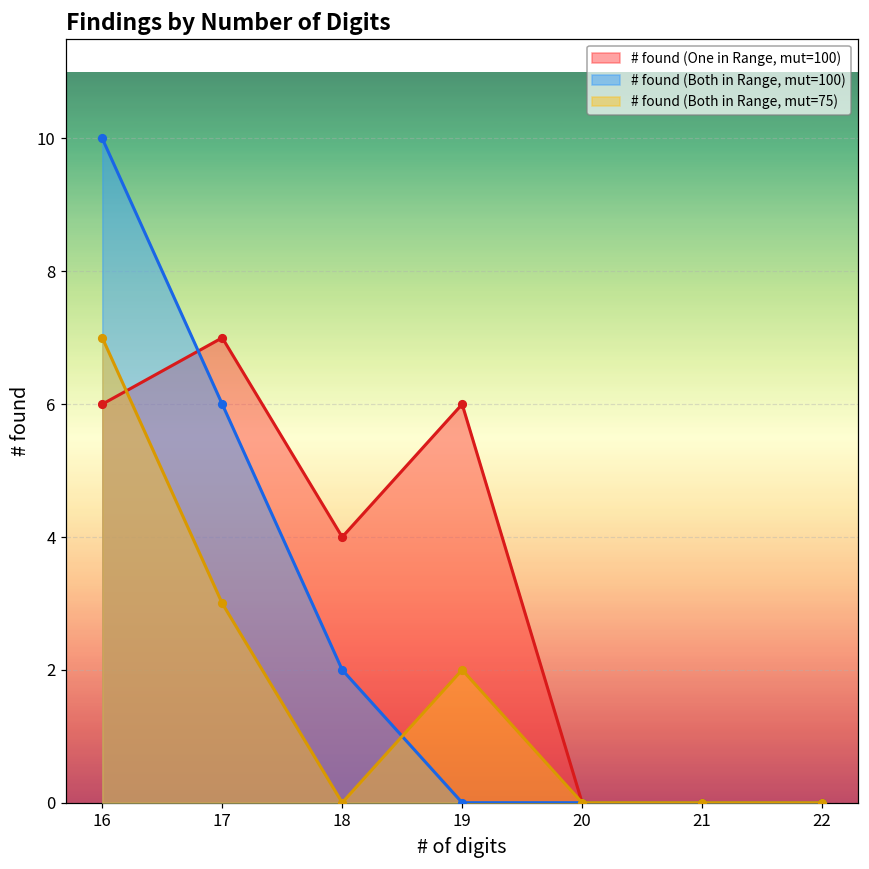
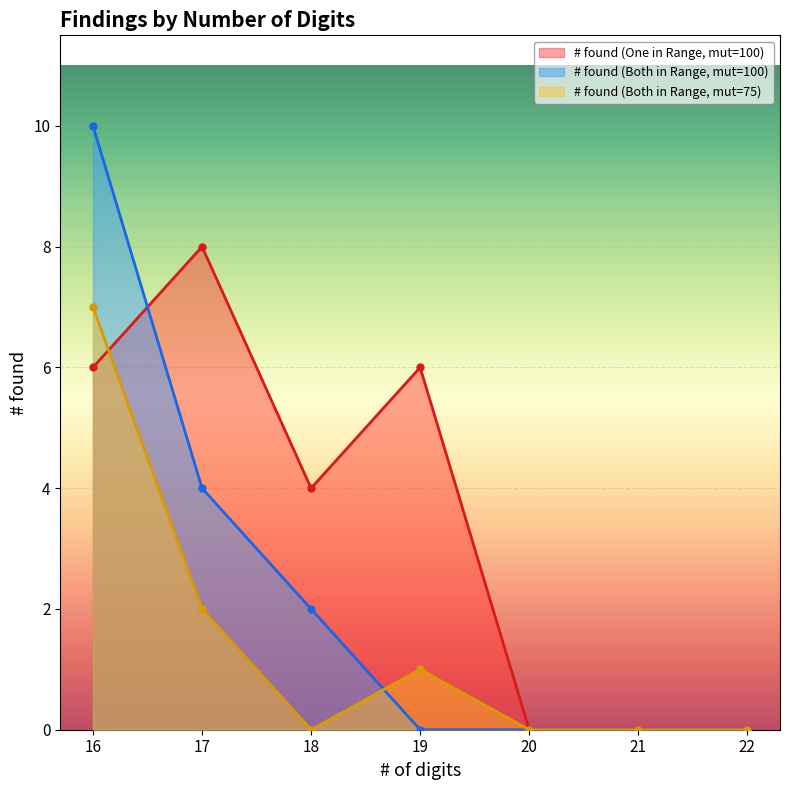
  {
    "# found (One in Range, mut=100)": {
      "16": 6,
-     "17": 7,
+     "17": 8,
      "18": 4,
      "19": 6
    },
    "# found (Both in Range, mut=100)": {
      "16": 10,
-     "17": 6,
+     "17": 4,
      "18": 2,
      "19": 0
    },
    "# found (Both in Range, mut=75)": {
      "16": 7,
-     "17": 3,
+     "17": 2,
      "18": 0,
-     "19": 2
+     "19": 1
    }
  }
